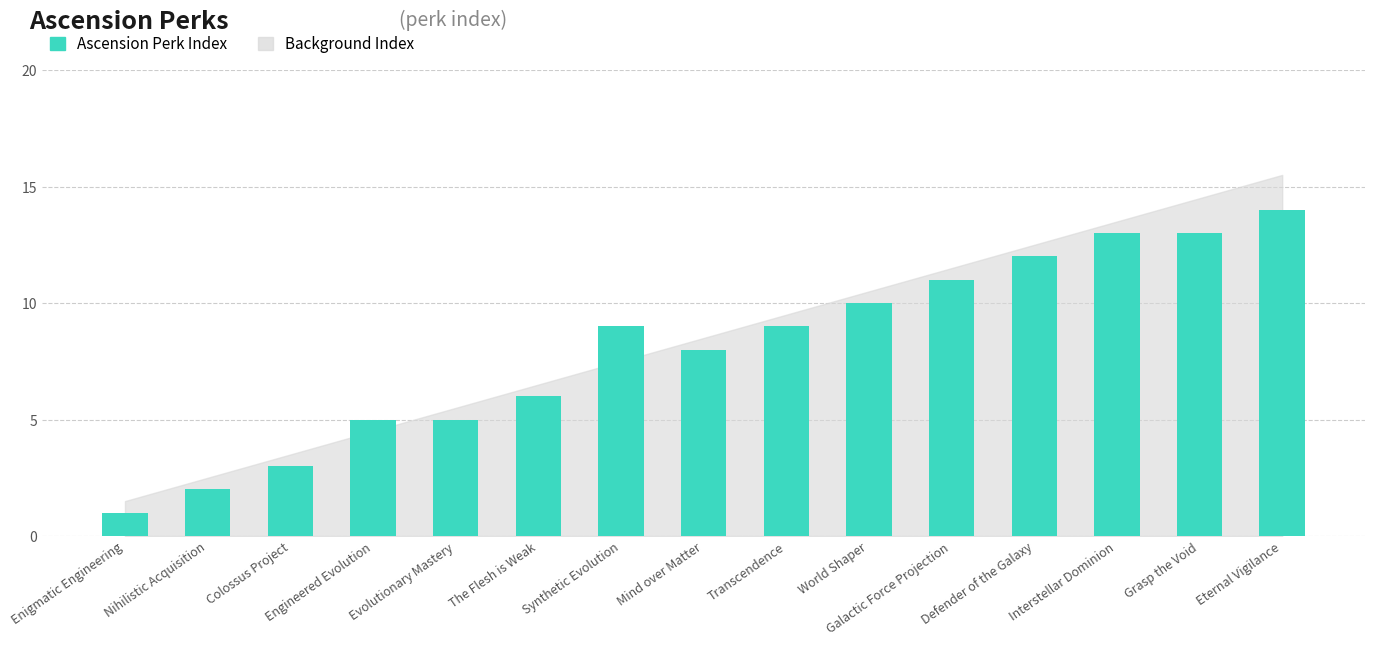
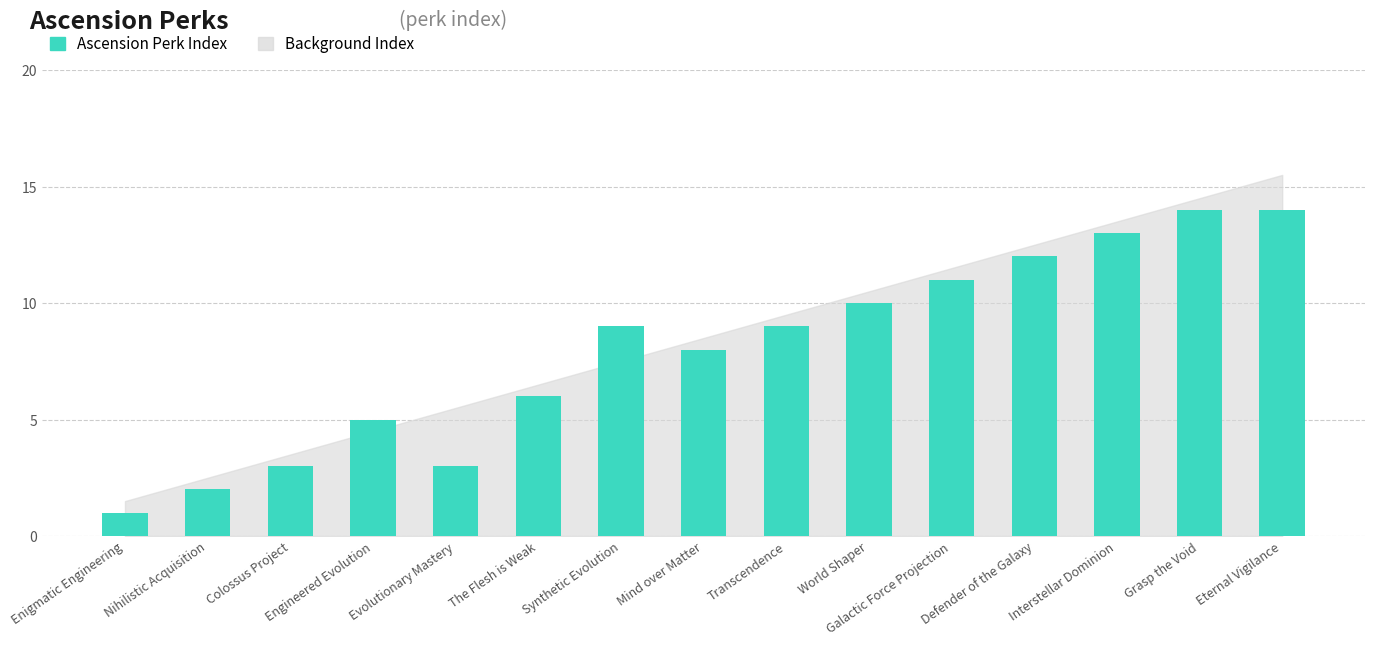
  {
    "Ascension Perk Index": {
      "Enigmatic Engineering": 1,
      "Nihilistic Acquisition": 2,
      "Colossus Project": 3,
      "Engineered Evolution": 5,
-     "Evolutionary Mastery": 5,
+     "Evolutionary Mastery": 3,
      "The Flesh is Weak": 6,
      "Synthetic Evolution": 9,
      "Mind over Matter": 8,
      "Transcendence": 9,
      "World Shaper": 10,
      "Galactic Force Projection": 11,
      "Defender of the Galaxy": 12,
      "Interstellar Dominion": 13,
-     "Grasp the Void": 13,
+     "Grasp the Void": 14,
      "Eternal Vigilance": 14
    },
    "Background Index": {
      "Enigmatic Engineering": 1.5,
      "Nihilistic Acquisition": 2.5,
      "Colossus Project": 3.5,
      "Engineered Evolution": 4.5,
      "Evolutionary Mastery": 5.5,
      "The Flesh is Weak": 6.5,
      "Synthetic Evolution": 7.5,
      "Mind over Matter": 8.5,
      "Transcendence": 9.5,
      "World Shaper": 10.5,
      "Galactic Force Projection": 11.5,
      "Defender of the Galaxy": 12.5,
      "Interstellar Dominion": 13.5,
      "Grasp the Void": 14.5,
      "Eternal Vigilance": 15.5
    }
  }
